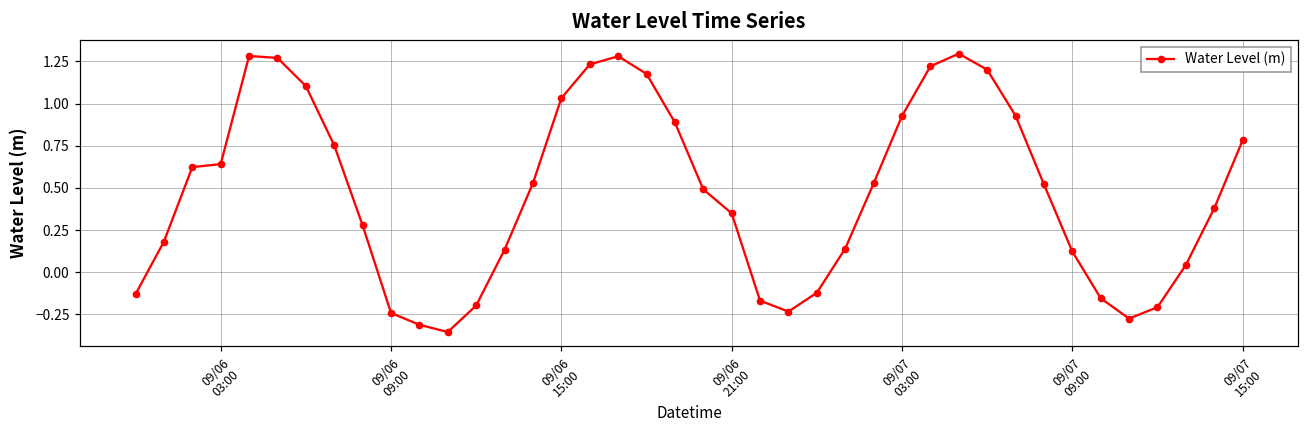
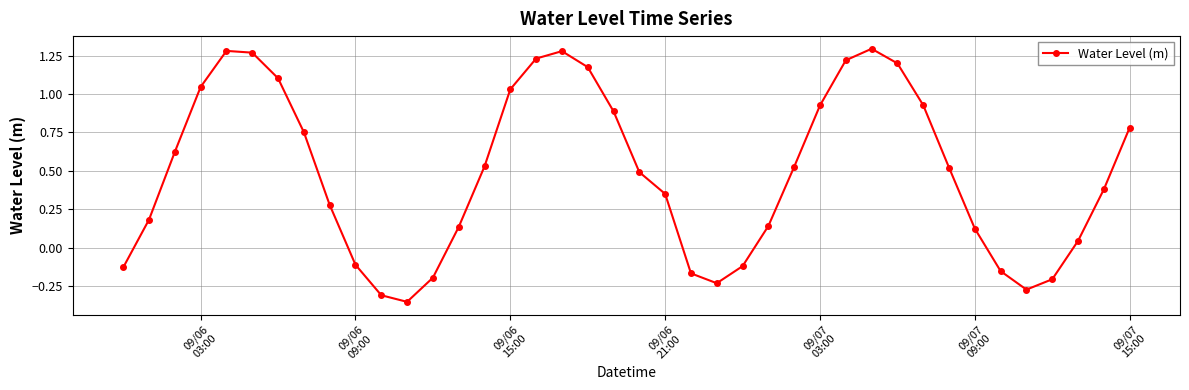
  {
-   "09/06 03:00": 0.64,
-   "09/06 09:00": -0.24,
+   "09/06 03:00": 1.05,
+   "09/06 09:00": -0.11,
    "09/06 15:00": 1.03,
    "09/06 21:00": 0.35,
    "09/07 03:00": 0.93,
    "09/07 09:00": 0.12,
    "09/07 15:00": 0.78
  }
